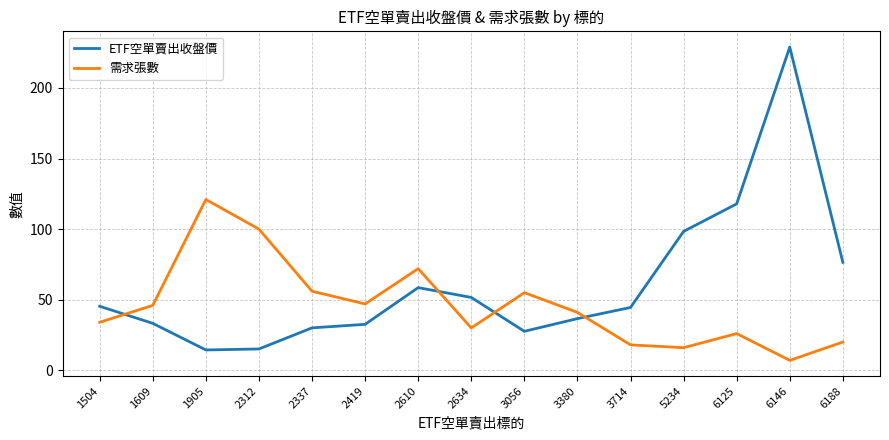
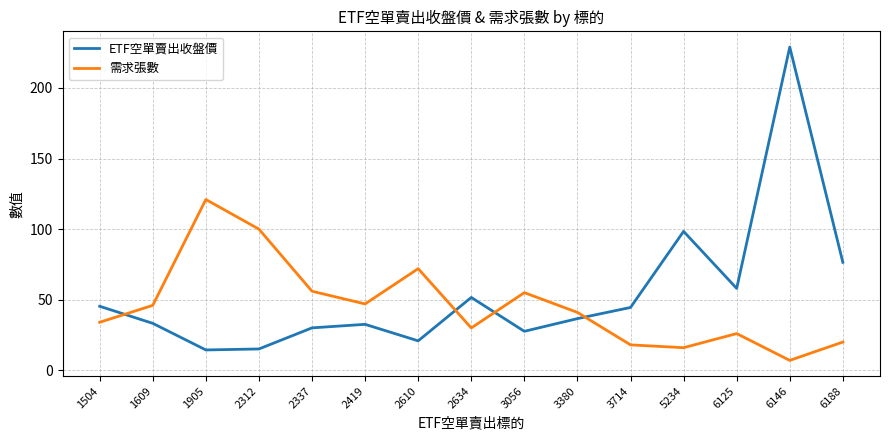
  {
    "ETF空單賣出收盤價": {
      "1504": 45,
      "1609": 33,
      "1905": 14,
      "2312": 15,
      "2337": 30,
      "2419": 33,
-     "2610": 59,
+     "2610": 21,
      "2634": 52,
      "3056": 28,
      "3380": 37,
      "3714": 45,
      "5234": 98,
-     "6125": 118,
+     "6125": 58,
      "6146": 229,
      "6188": 77
    },
    "需求張數": {
      "1504": 34,
      "1609": 46,
      "1905": 121,
      "2312": 100,
      "2337": 56,
      "2419": 47,
      "2610": 72,
      "2634": 30,
      "3056": 55,
      "3380": 41,
      "3714": 18,
      "5234": 16,
      "6125": 26,
      "6146": 7,
      "6188": 20
    }
  }
